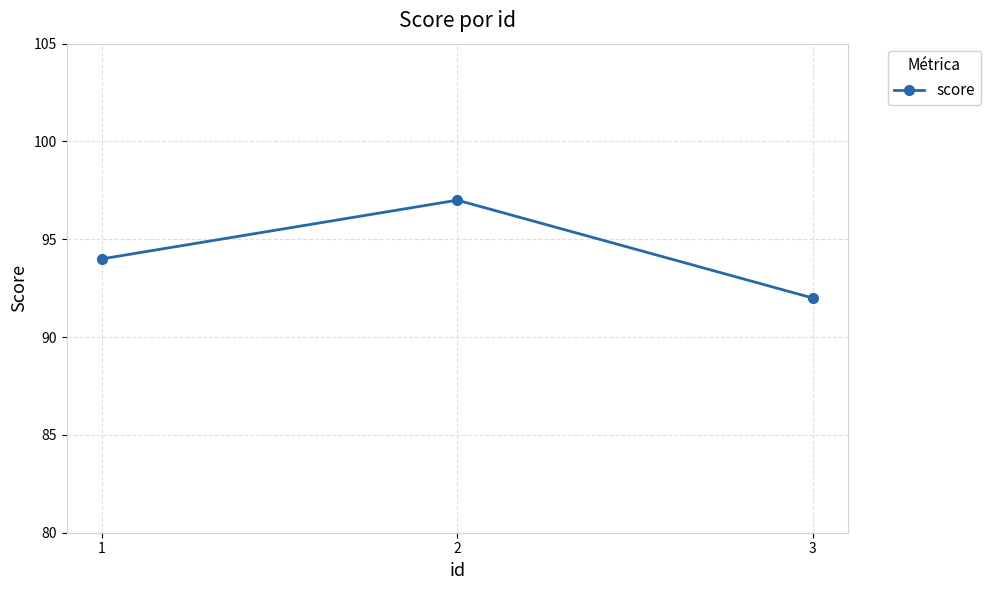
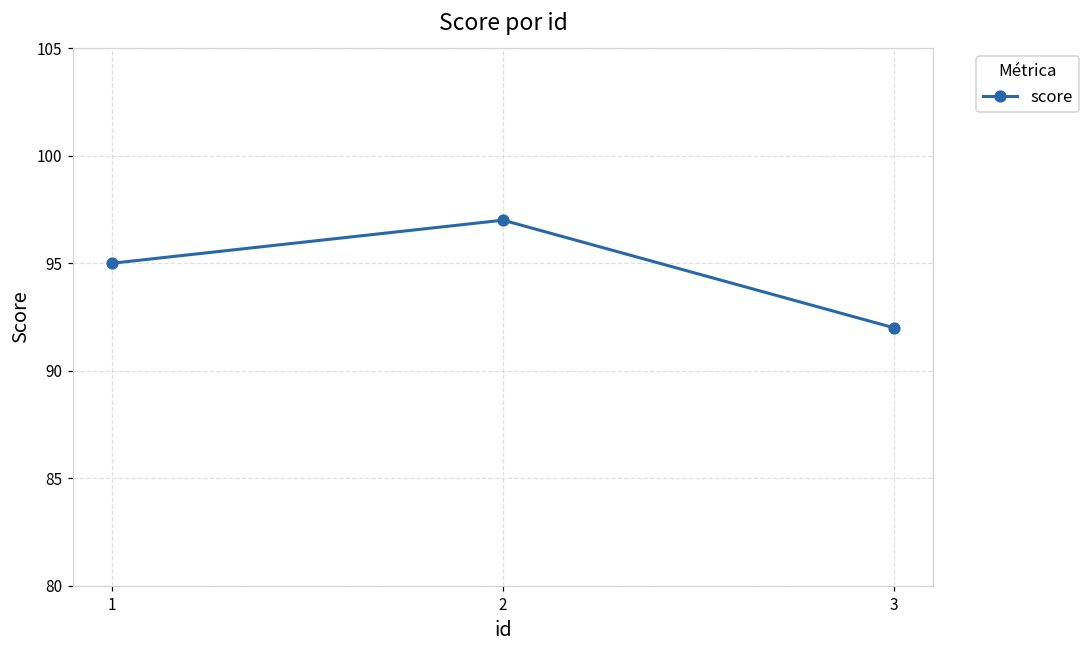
  {
-   "1": 94,
+   "1": 95,
    "2": 97,
    "3": 92
  }
